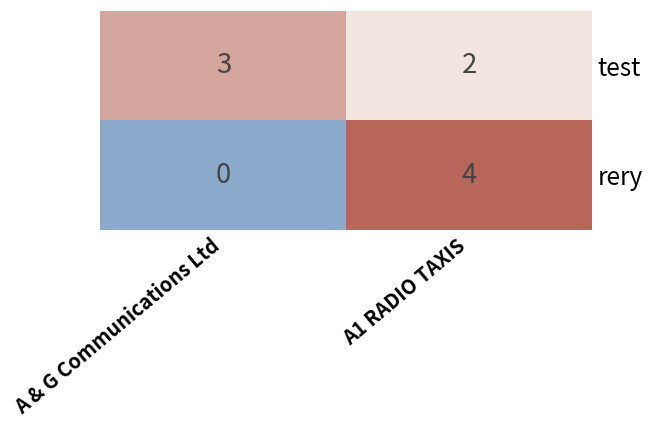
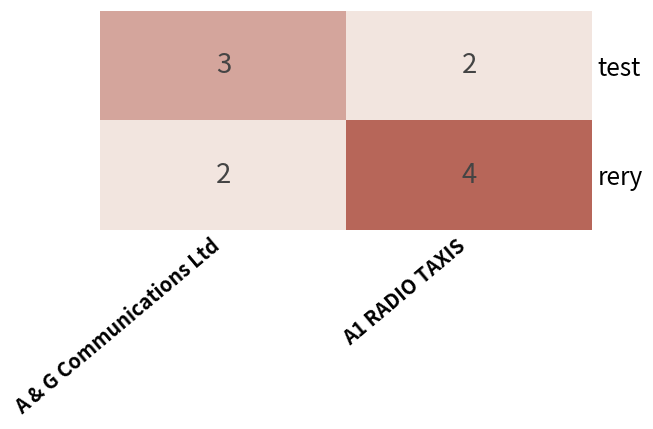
  {
    "test": {
      "A & G Communications Ltd": 3,
      "A1 RADIO TAXIS": 2
    },
    "rery": {
-     "A & G Communications Ltd": 0,
+     "A & G Communications Ltd": 2,
      "A1 RADIO TAXIS": 4
    }
  }
